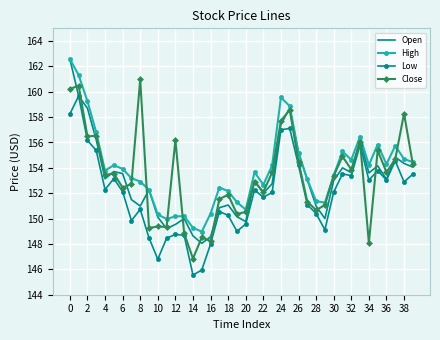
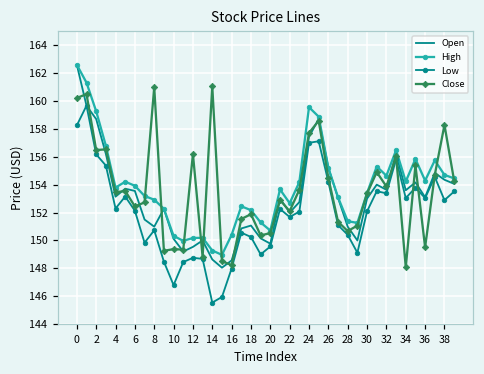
  {
    "Close": {
      "0": 160.2,
      "2": 156.5,
      "4": 153.5,
      "6": 152.4,
      "8": 161.0,
      "10": 149.4,
      "12": 156.2,
-     "14": 146.9,
+     "14": 161.0,
      "16": 148.2,
      "18": 151.9,
      "24": 157.7,
      "26": 154.5,
      "28": 150.7,
      "32": 153.9,
      "34": 148.1,
-     "36": 153.7,
+     "36": 149.5,
      "38": 158.3
    }
  }
